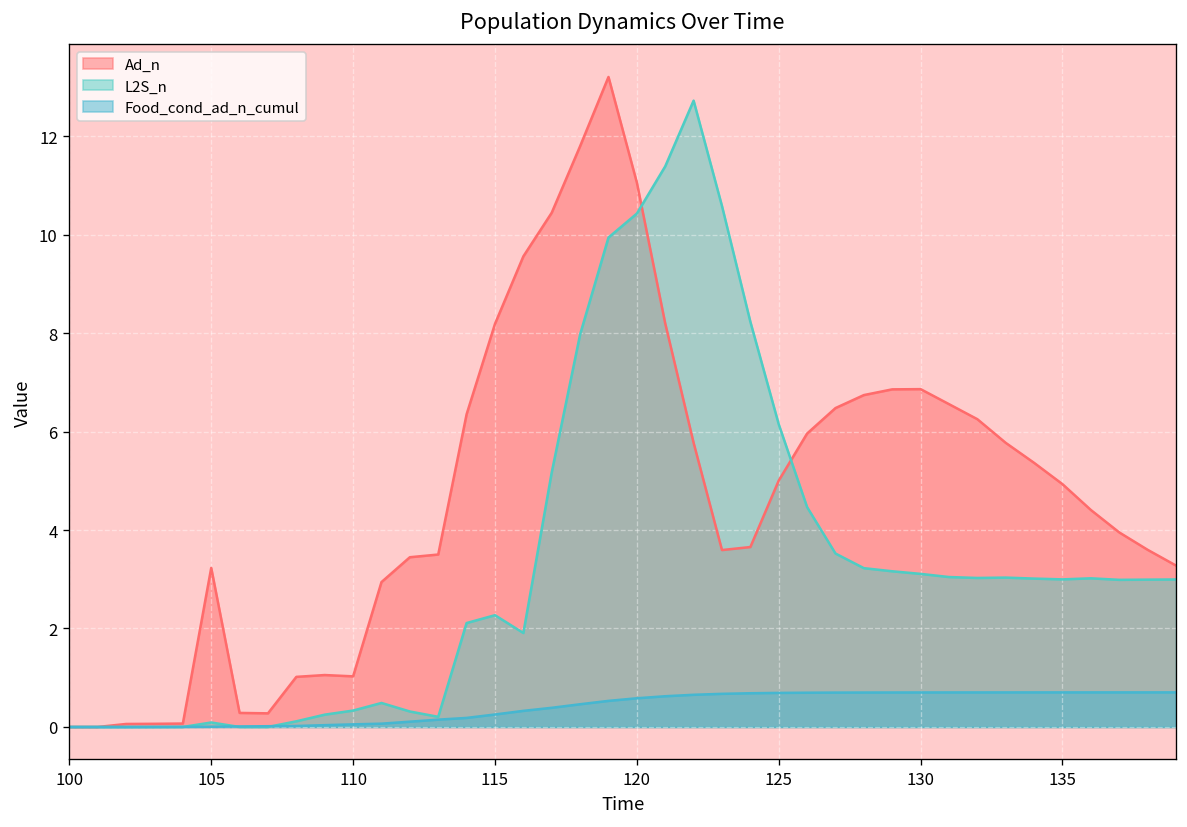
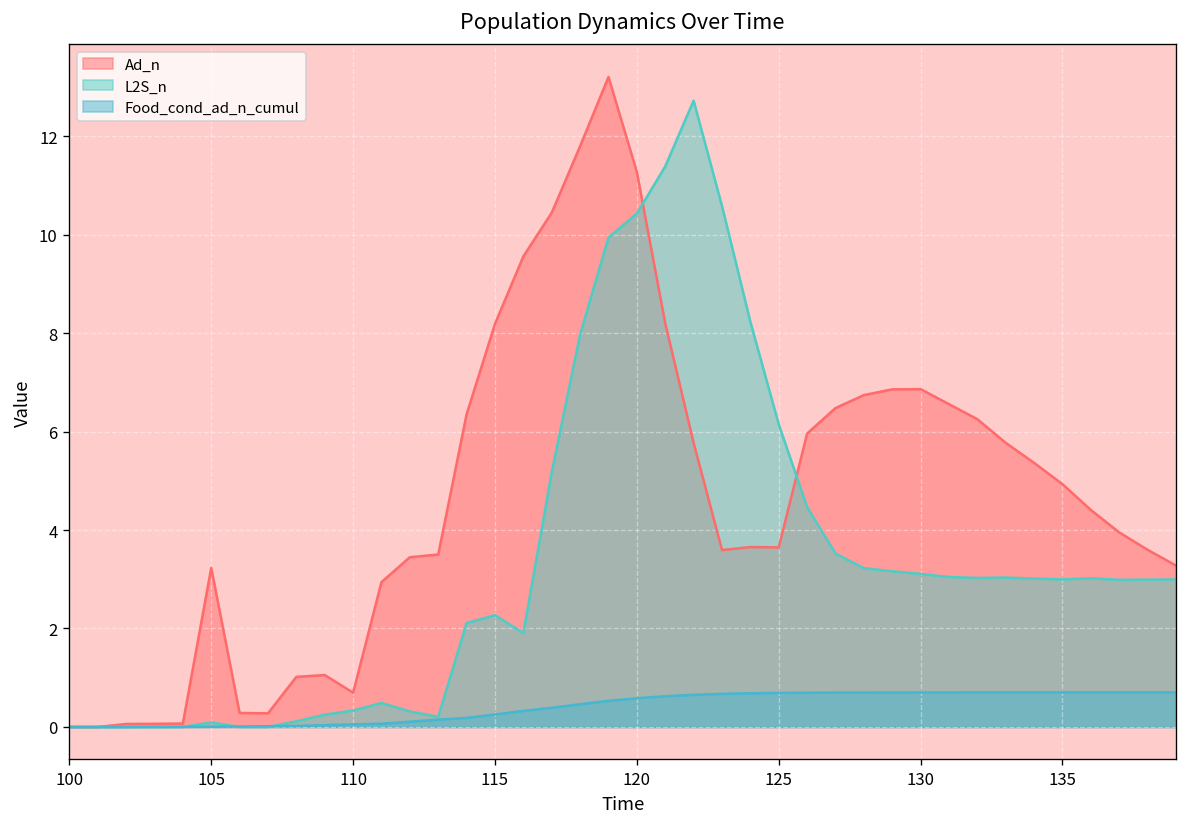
  {
    "Ad_n": {
      "105": 3.2,
-     "110": 1.0,
+     "110": 0.7,
      "115": 8.2,
-     "120": 11.1,
-     "125": 5.0,
+     "120": 11.3,
+     "125": 3.6,
      "130": 6.9,
      "135": 4.9
    }
  }
